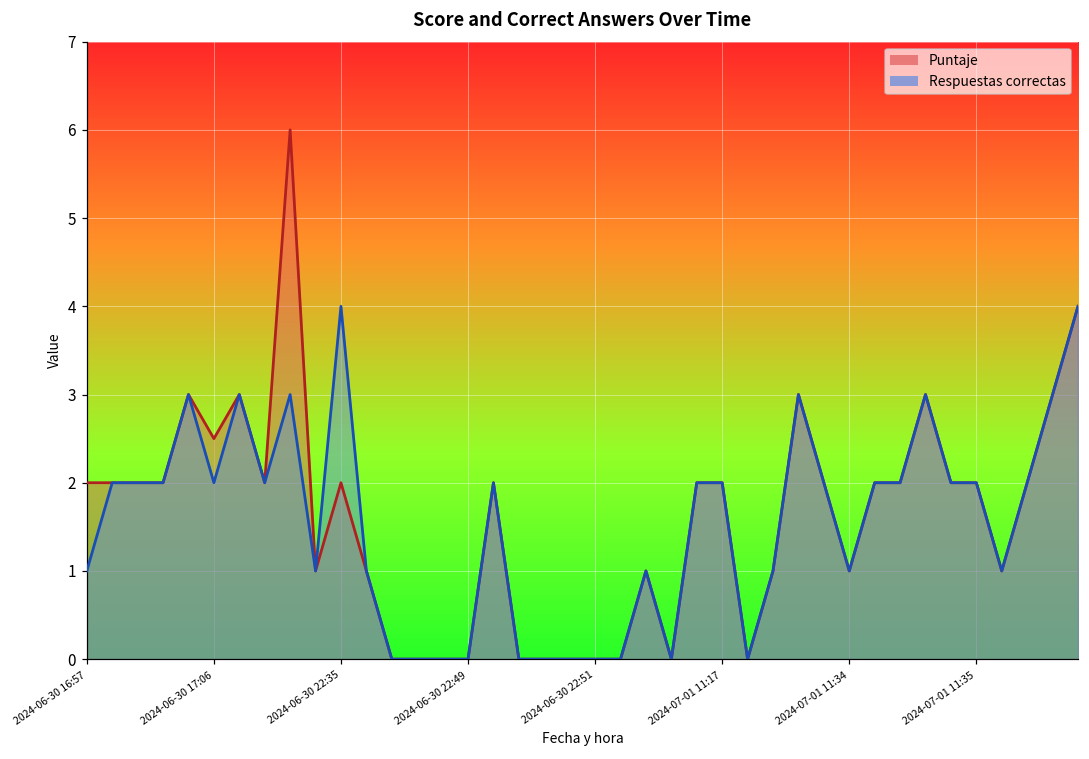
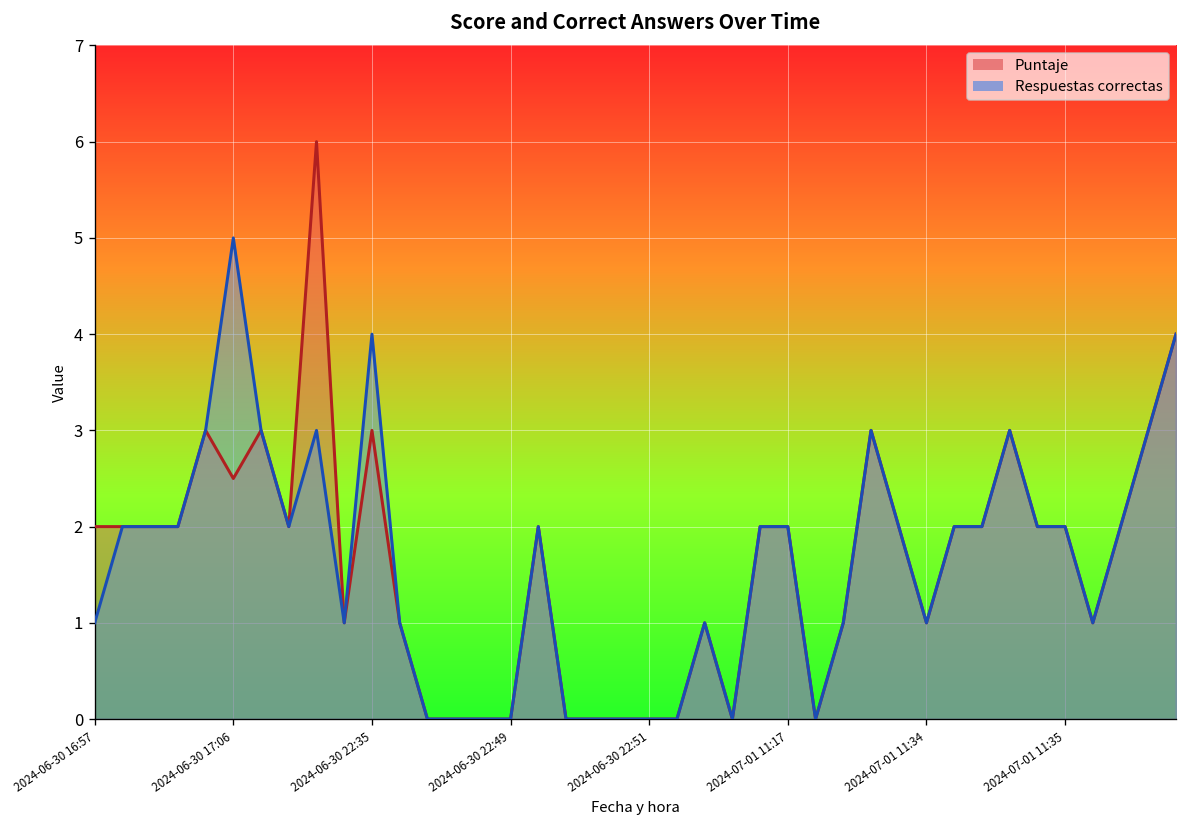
  {
    "Puntaje": {
      "2024-06-30 16:57": 2,
      "2024-06-30 17:06": 2.5,
-     "2024-06-30 22:35": 2
+     "2024-06-30 22:35": 3
    },
    "Respuestas correctas": {
      "2024-06-30 16:57": 1,
-     "2024-06-30 17:06": 2,
+     "2024-06-30 17:06": 5,
      "2024-06-30 22:35": 4
    }
  }
